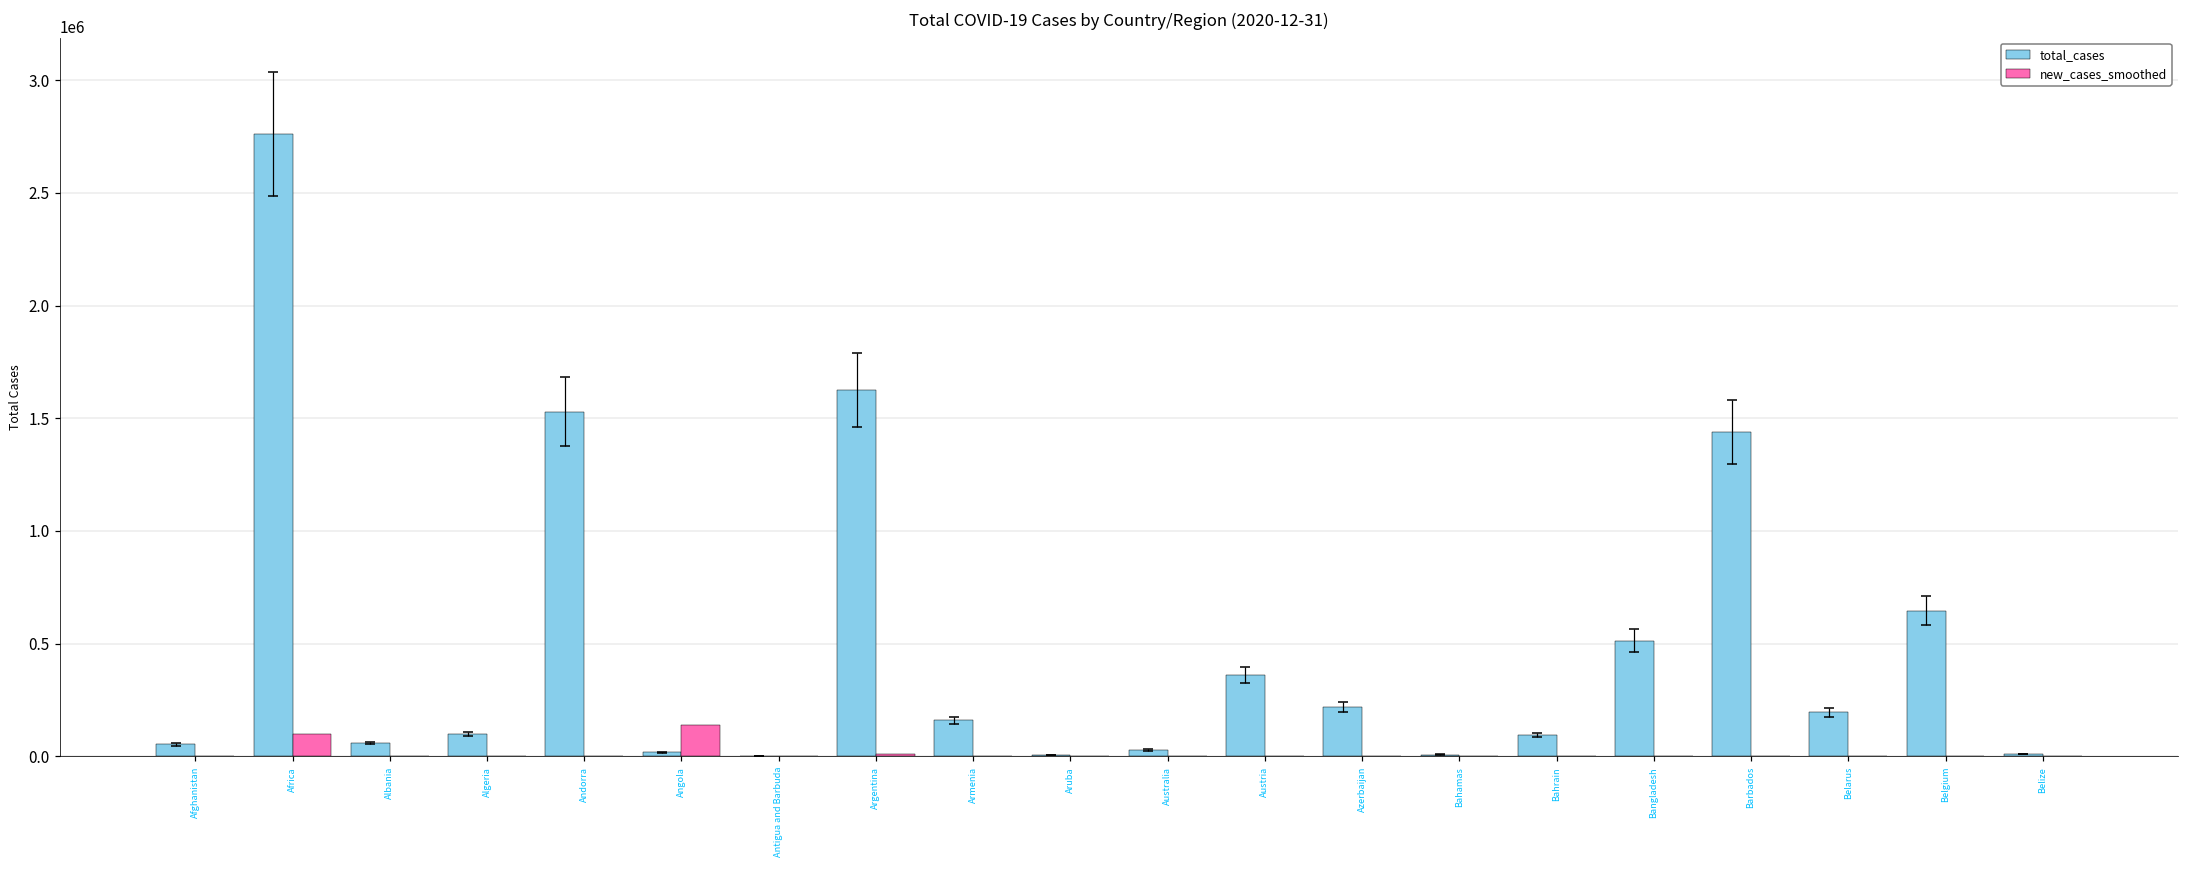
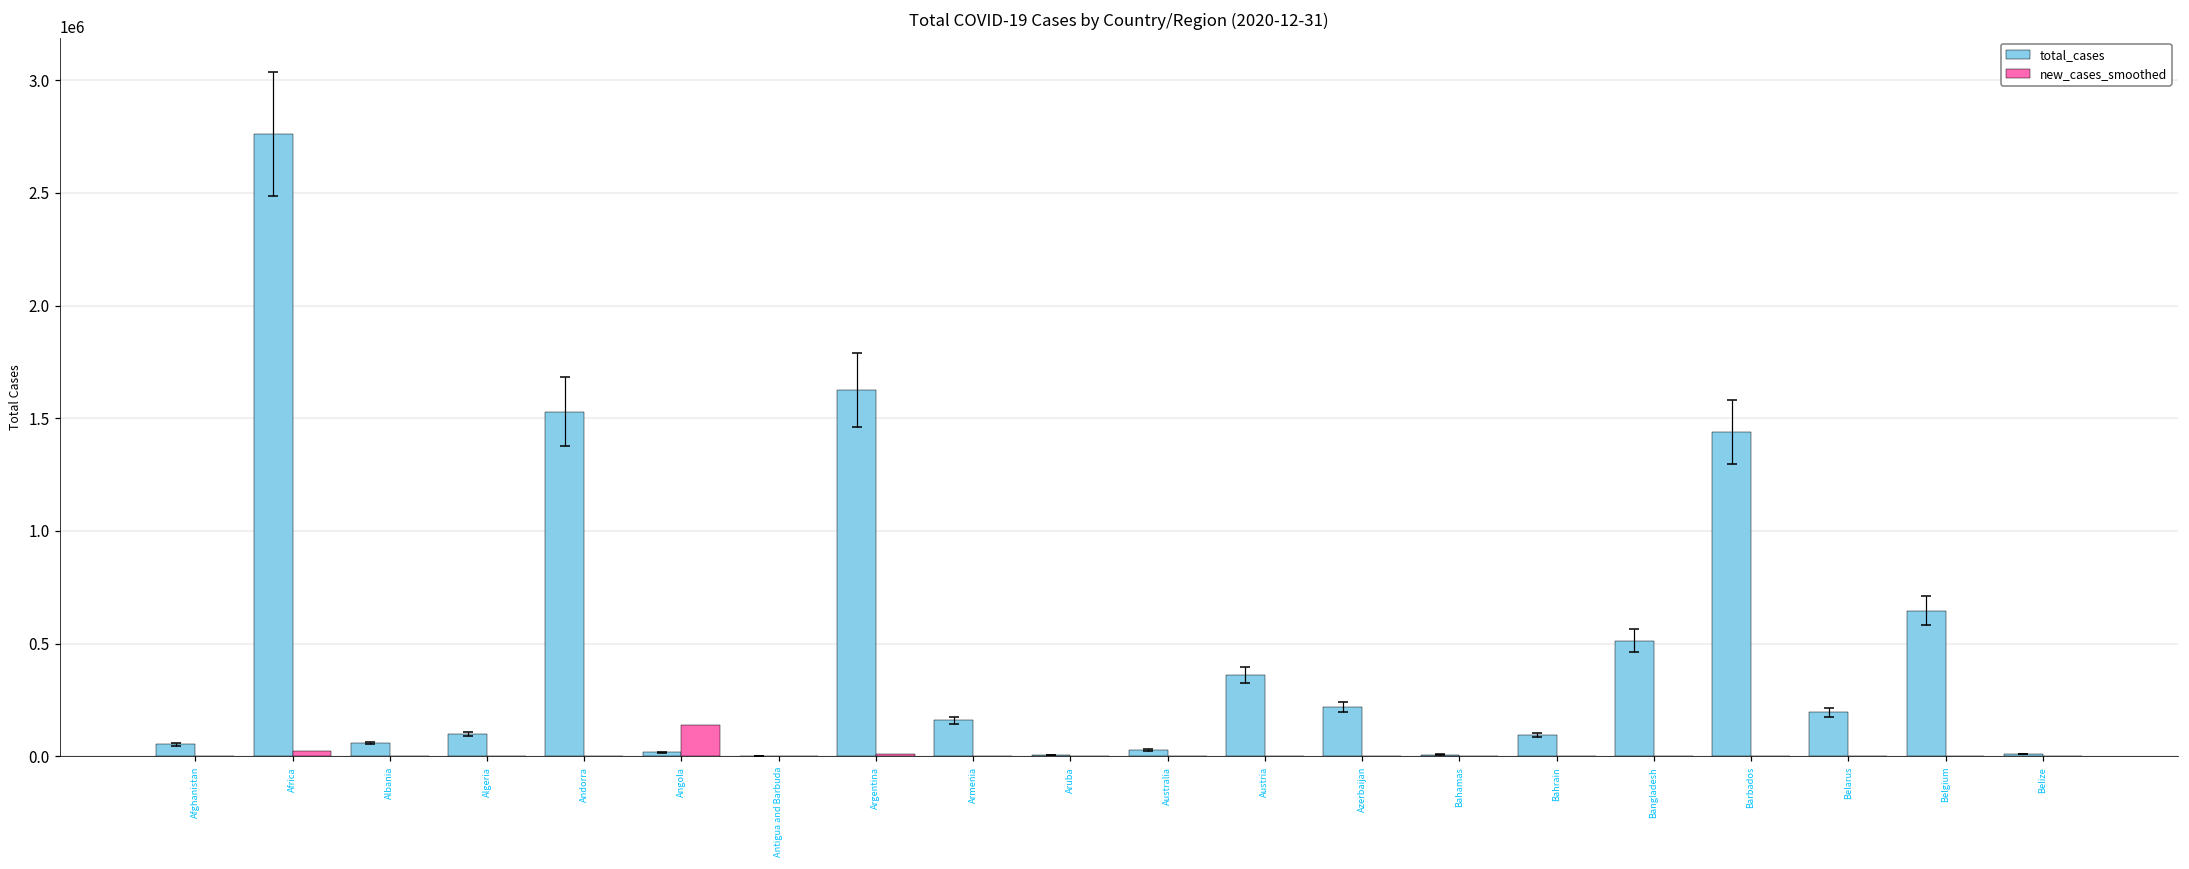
  {
    "total_cases": {
      "Afghanistan": 50000,
      "Africa": 2760000,
      "Albania": 60000,
      "Algeria": 100000,
      "Andorra": 1530000,
      "Angola": 20000,
      "Argentina": 1630000,
      "Armenia": 160000,
      "Australia": 30000,
      "Austria": 360000,
      "Azerbaijan": 220000,
      "Bahrain": 90000,
      "Bangladesh": 510000,
      "Barbados": 1440000,
      "Belarus": 190000,
      "Belgium": 650000
    },
    "new_cases_smoothed": {
-     "Africa": 100000,
+     "Africa": 20000,
      "Angola": 140000
    }
  }
